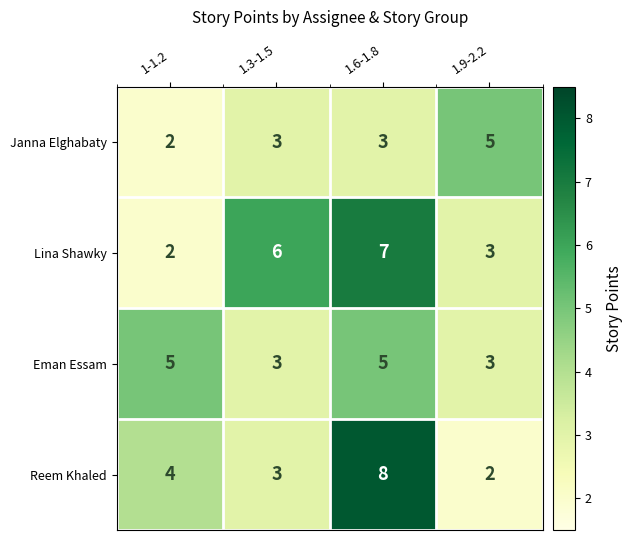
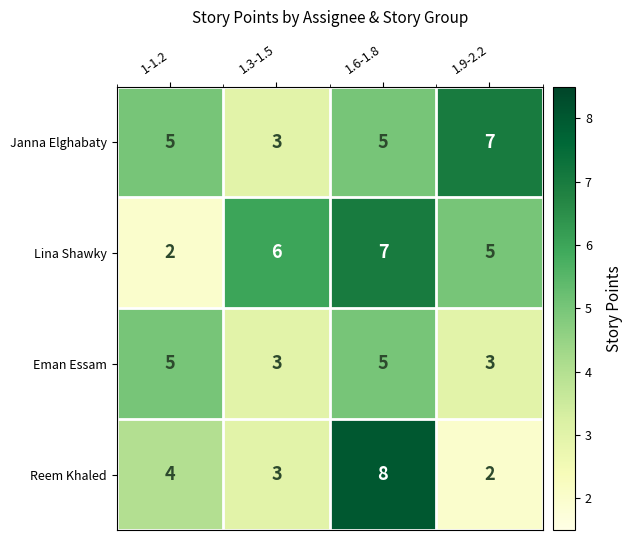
  {
    "Janna Elghabaty": {
-     "1-1.2": 2,
+     "1-1.2": 5,
      "1.3-1.5": 3,
-     "1.6-1.8": 3,
-     "1.9-2.2": 5
+     "1.6-1.8": 5,
+     "1.9-2.2": 7
    },
    "Lina Shawky": {
      "1-1.2": 2,
      "1.3-1.5": 6,
      "1.6-1.8": 7,
-     "1.9-2.2": 3
+     "1.9-2.2": 5
    },
    "Eman Essam": {
      "1-1.2": 5,
      "1.3-1.5": 3,
      "1.6-1.8": 5,
      "1.9-2.2": 3
    },
    "Reem Khaled": {
      "1-1.2": 4,
      "1.3-1.5": 3,
      "1.6-1.8": 8,
      "1.9-2.2": 2
    }
  }
